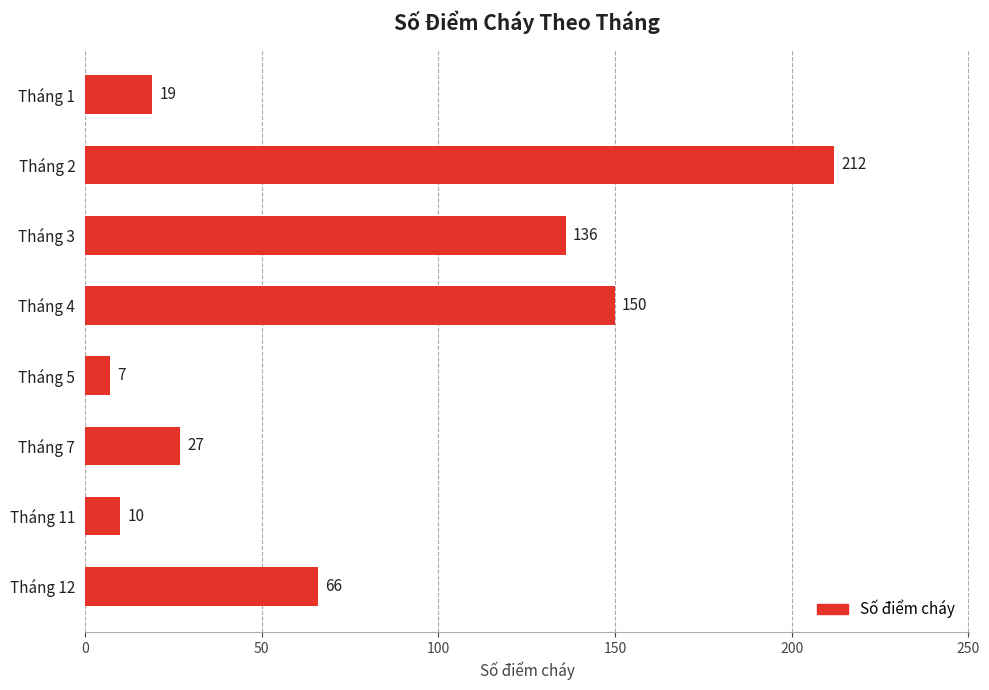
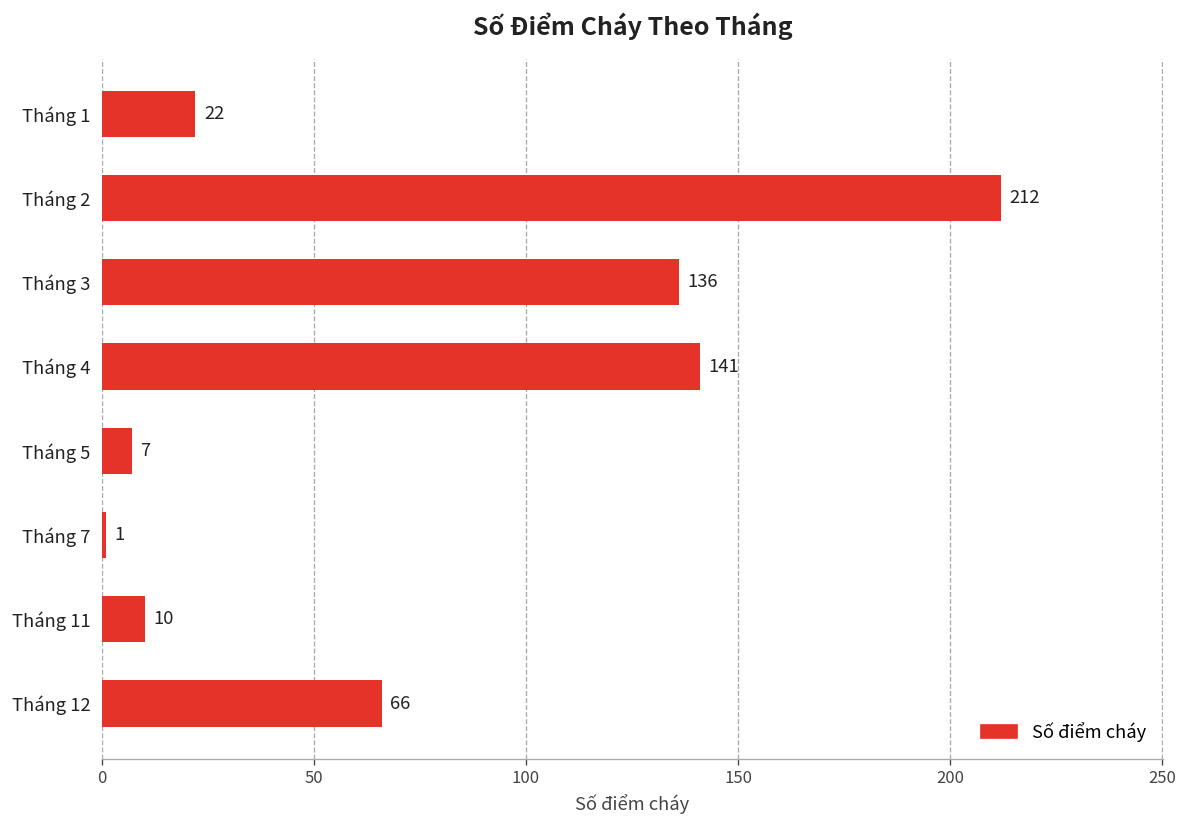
  {
-   "Tháng 1": 19,
+   "Tháng 1": 22,
    "Tháng 2": 212,
    "Tháng 3": 136,
-   "Tháng 4": 150,
+   "Tháng 4": 141,
    "Tháng 5": 7,
-   "Tháng 7": 27,
+   "Tháng 7": 1,
    "Tháng 11": 10,
    "Tháng 12": 66
  }
